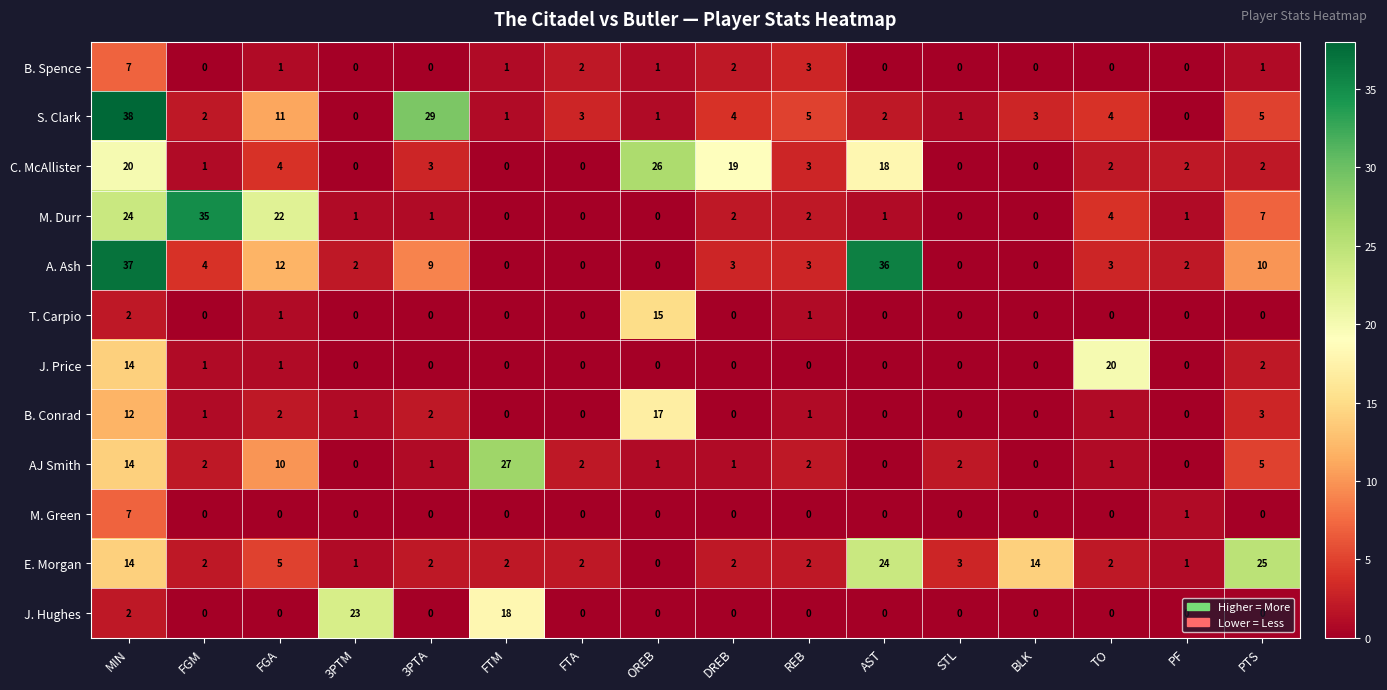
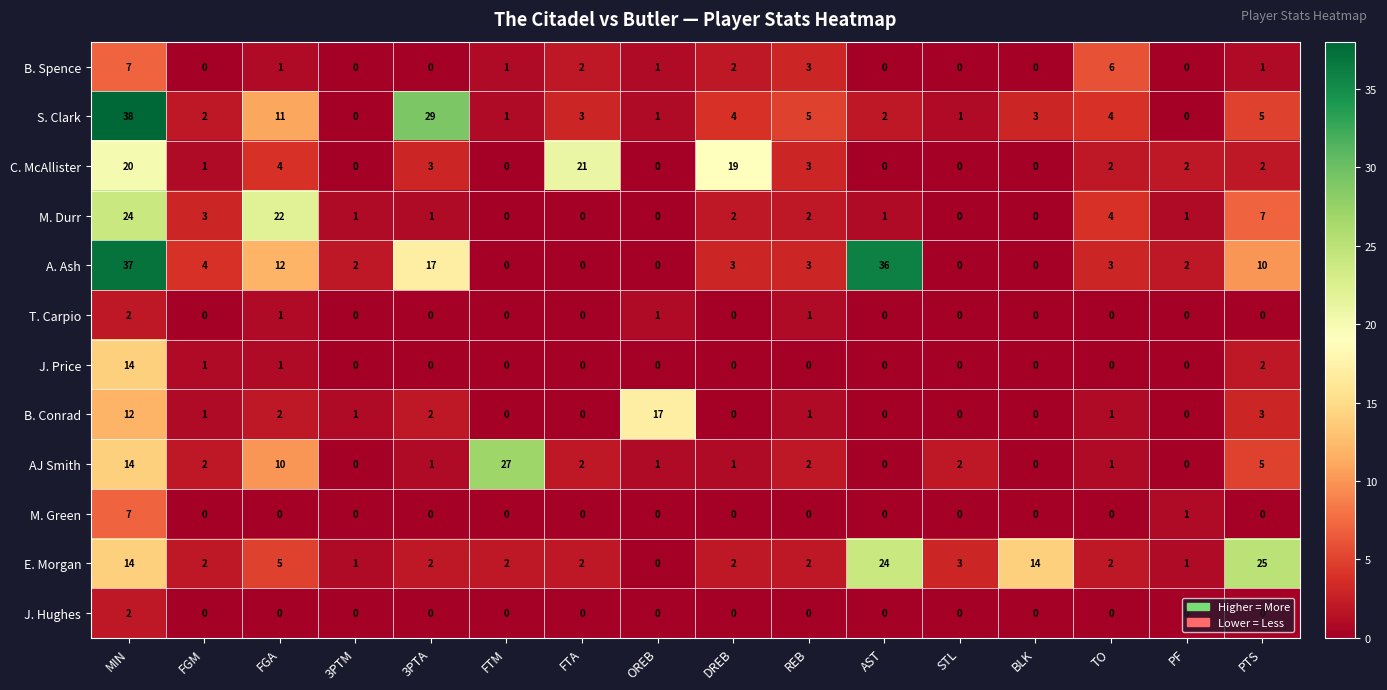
  {
    "B. Spence": {
      "MIN": 7,
      "FGM": 0,
      "FGA": 1,
      "3PTM": 0,
      "3PTA": 0,
      "FTM": 1,
      "FTA": 2,
      "OREB": 1,
      "DREB": 2,
      "REB": 3,
      "AST": 0,
      "STL": 0,
      "BLK": 0,
-     "TO": 0,
+     "TO": 6,
      "PF": 0,
      "PTS": 1
    },
    "S. Clark": {
      "MIN": 38,
      "FGM": 2,
      "FGA": 11,
      "3PTM": 0,
      "3PTA": 29,
      "FTM": 1,
      "FTA": 3,
      "OREB": 1,
      "DREB": 4,
      "REB": 5,
      "AST": 2,
      "STL": 1,
      "BLK": 3,
      "TO": 4,
      "PF": 0,
      "PTS": 5
    },
    "C. McAllister": {
      "MIN": 20,
      "FGM": 1,
      "FGA": 4,
      "3PTM": 0,
      "3PTA": 3,
      "FTM": 0,
-     "FTA": 0,
-     "OREB": 26,
+     "FTA": 21,
+     "OREB": 0,
      "DREB": 19,
      "REB": 3,
-     "AST": 18,
+     "AST": 0,
      "STL": 0,
      "BLK": 0,
      "TO": 2,
      "PF": 2,
      "PTS": 2
    },
    "M. Durr": {
      "MIN": 24,
-     "FGM": 35,
+     "FGM": 3,
      "FGA": 22,
      "3PTM": 1,
      "3PTA": 1,
      "FTM": 0,
      "FTA": 0,
      "OREB": 0,
      "DREB": 2,
      "REB": 2,
      "AST": 1,
      "STL": 0,
      "BLK": 0,
      "TO": 4,
      "PF": 1,
      "PTS": 7
    },
    "A. Ash": {
      "MIN": 37,
      "FGM": 4,
      "FGA": 12,
      "3PTM": 2,
-     "3PTA": 9,
+     "3PTA": 17,
      "FTM": 0,
      "FTA": 0,
      "OREB": 0,
      "DREB": 3,
      "REB": 3,
      "AST": 36,
      "STL": 0,
      "BLK": 0,
      "TO": 3,
      "PF": 2,
      "PTS": 10
    },
    "T. Carpio": {
      "MIN": 2,
      "FGM": 0,
      "FGA": 1,
      "3PTM": 0,
      "3PTA": 0,
      "FTM": 0,
      "FTA": 0,
-     "OREB": 15,
+     "OREB": 1,
      "DREB": 0,
      "REB": 1,
      "AST": 0,
      "STL": 0,
      "BLK": 0,
      "TO": 0,
      "PF": 0,
      "PTS": 0
    },
    "J. Price": {
      "MIN": 14,
      "FGM": 1,
      "FGA": 1,
      "3PTM": 0,
      "3PTA": 0,
      "FTM": 0,
      "FTA": 0,
      "OREB": 0,
      "DREB": 0,
      "REB": 0,
      "AST": 0,
      "STL": 0,
      "BLK": 0,
-     "TO": 20,
+     "TO": 0,
      "PF": 0,
      "PTS": 2
    },
    "B. Conrad": {
      "MIN": 12,
      "FGM": 1,
      "FGA": 2,
      "3PTM": 1,
      "3PTA": 2,
      "FTM": 0,
      "FTA": 0,
      "OREB": 17,
      "DREB": 0,
      "REB": 1,
      "AST": 0,
      "STL": 0,
      "BLK": 0,
      "TO": 1,
      "PF": 0,
      "PTS": 3
    },
    "AJ Smith": {
      "MIN": 14,
      "FGM": 2,
      "FGA": 10,
      "3PTM": 0,
      "3PTA": 1,
      "FTM": 27,
      "FTA": 2,
      "OREB": 1,
      "DREB": 1,
      "REB": 2,
      "AST": 0,
      "STL": 2,
      "BLK": 0,
      "TO": 1,
      "PF": 0,
      "PTS": 5
    },
    "M. Green": {
      "MIN": 7,
      "FGM": 0,
      "FGA": 0,
      "3PTM": 0,
      "3PTA": 0,
      "FTM": 0,
      "FTA": 0,
      "OREB": 0,
      "DREB": 0,
      "REB": 0,
      "AST": 0,
      "STL": 0,
      "BLK": 0,
      "TO": 0,
      "PF": 1,
      "PTS": 0
    },
    "E. Morgan": {
      "MIN": 14,
      "FGM": 2,
      "FGA": 5,
      "3PTM": 1,
      "3PTA": 2,
      "FTM": 2,
      "FTA": 2,
      "OREB": 0,
      "DREB": 2,
      "REB": 2,
      "AST": 24,
      "STL": 3,
      "BLK": 14,
      "TO": 2,
      "PF": 1,
      "PTS": 25
    },
    "J. Hughes": {
      "MIN": 2,
      "FGM": 0,
      "FGA": 0,
-     "3PTM": 23,
+     "3PTM": 0,
      "3PTA": 0,
-     "FTM": 18,
+     "FTM": 0,
      "FTA": 0,
      "OREB": 0,
      "DREB": 0,
      "REB": 0,
      "AST": 0,
      "STL": 0,
      "BLK": 0,
      "TO": 0
    }
  }
